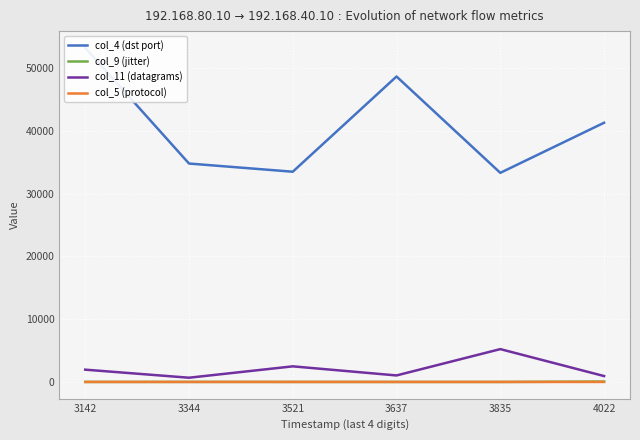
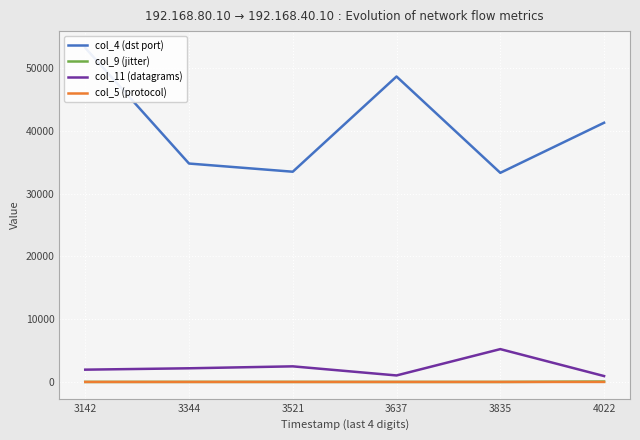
  {
    "col_4 (dst port)": {
      "3344": 35000,
      "3521": 33000,
      "3637": 49000,
      "3835": 33000,
      "4022": 41000
    },
    "col_5 (protocol)": {
      "3142": 0,
      "3344": 0,
      "3521": 0,
      "3637": 0,
      "3835": 0,
      "4022": 0
    },
    "col_11 (datagrams)": {
      "3142": 2000,
-     "3344": 1000,
+     "3344": 2000,
      "3521": 2000,
      "3637": 1000,
      "3835": 5000,
      "4022": 1000
    }
  }
